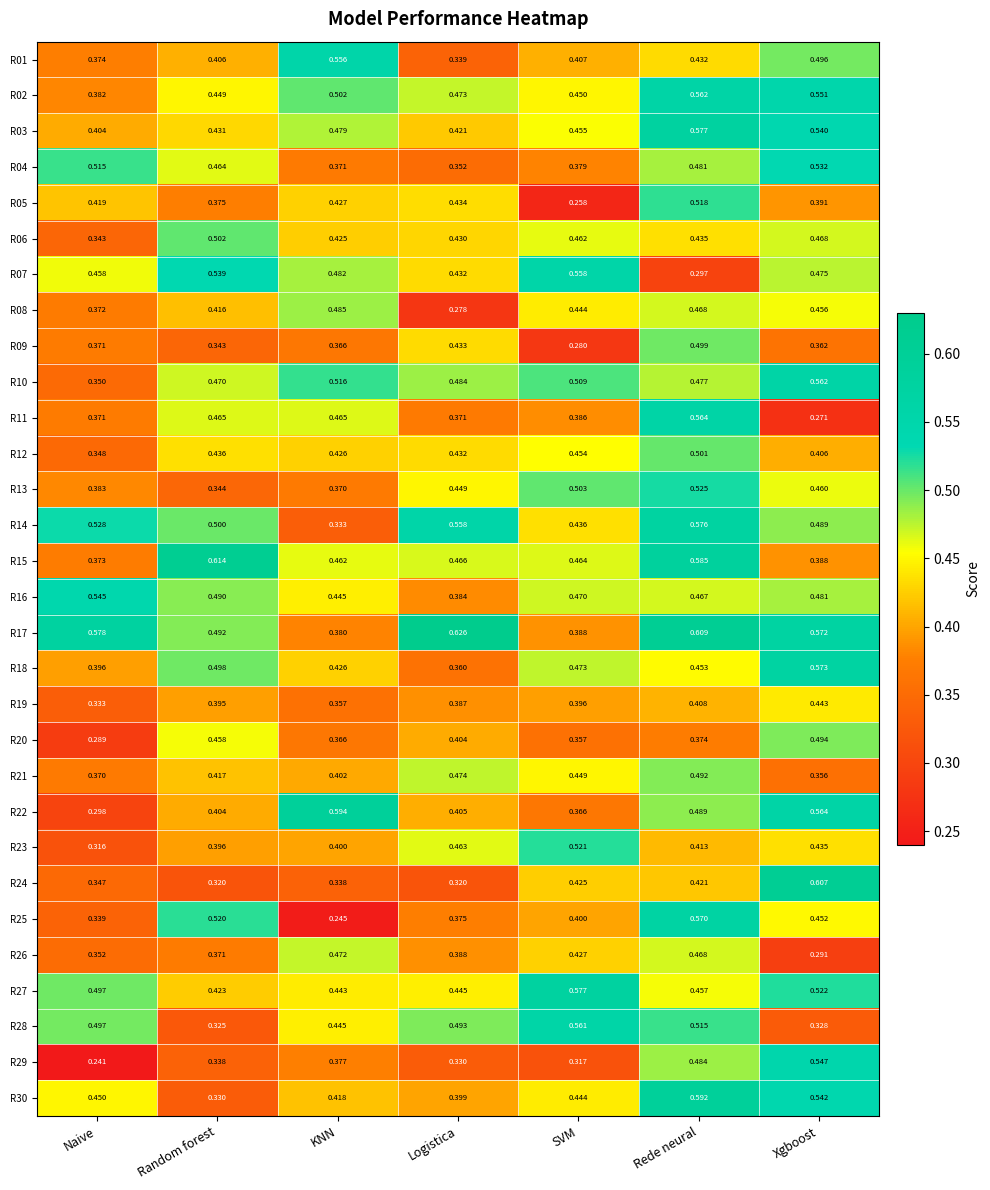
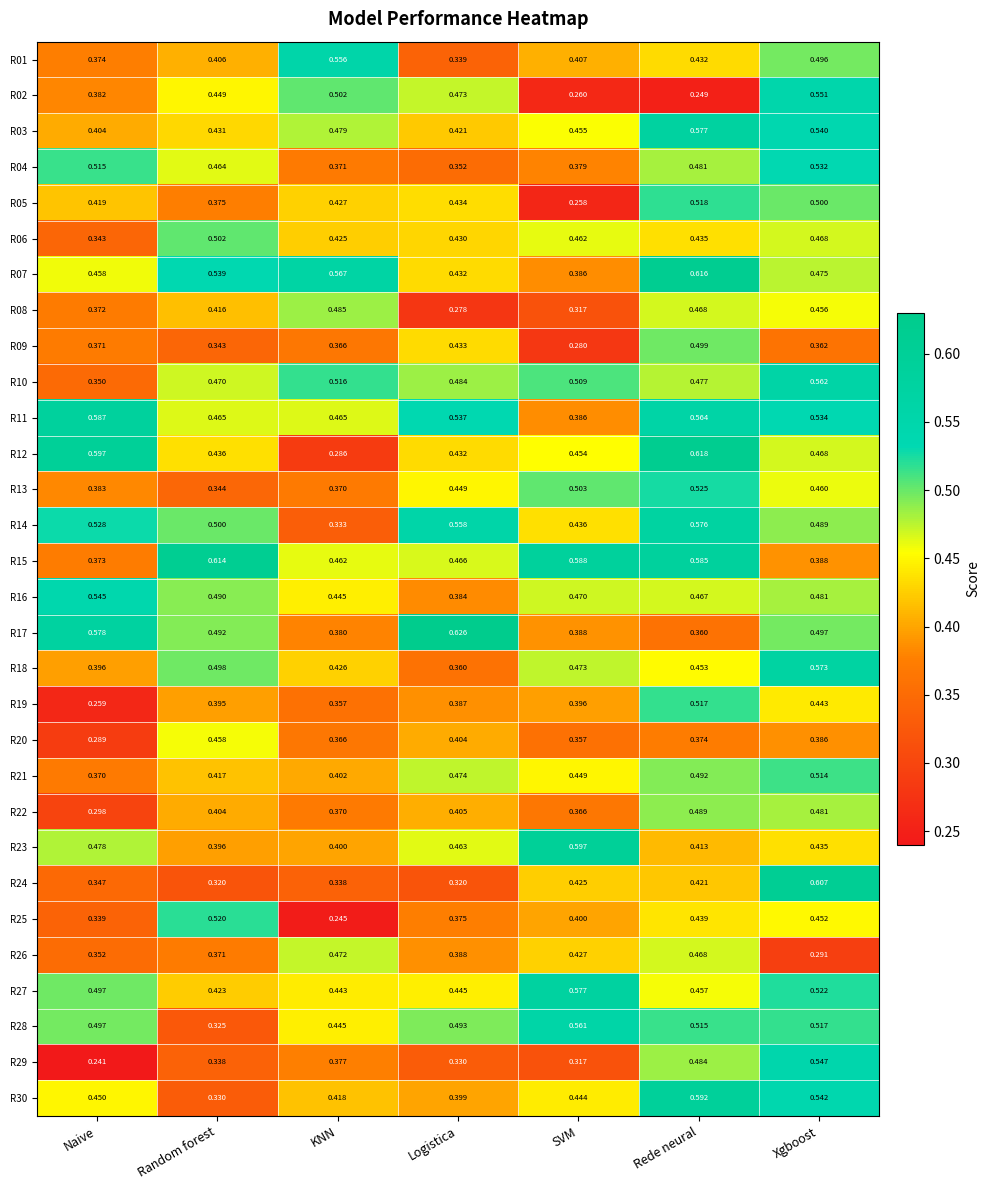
  {
    "R02": {
      "Naive": 0.382,
      "Random forest": 0.449,
      "KNN": 0.502,
      "Logistica": 0.473,
-     "SVM": 0.450,
-     "Rede neural": 0.562,
+     "SVM": 0.260,
+     "Rede neural": 0.249,
      "Xgboost": 0.551
    },
    "R05": {
      "Naive": 0.419,
      "Random forest": 0.375,
      "KNN": 0.427,
      "Logistica": 0.434,
      "SVM": 0.258,
      "Rede neural": 0.518,
-     "Xgboost": 0.391
+     "Xgboost": 0.500
    },
    "R07": {
      "Naive": 0.458,
      "Random forest": 0.539,
-     "KNN": 0.482,
+     "KNN": 0.567,
      "Logistica": 0.432,
-     "SVM": 0.558,
-     "Rede neural": 0.297,
+     "SVM": 0.386,
+     "Rede neural": 0.616,
      "Xgboost": 0.475
    },
    "R08": {
      "Naive": 0.372,
      "Random forest": 0.416,
      "KNN": 0.485,
      "Logistica": 0.278,
-     "SVM": 0.444,
+     "SVM": 0.317,
      "Rede neural": 0.468,
      "Xgboost": 0.456
    },
    "R11": {
-     "Naive": 0.371,
+     "Naive": 0.587,
      "Random forest": 0.465,
      "KNN": 0.465,
-     "Logistica": 0.371,
+     "Logistica": 0.537,
      "SVM": 0.386,
      "Rede neural": 0.564,
-     "Xgboost": 0.271
+     "Xgboost": 0.534
    },
    "R12": {
-     "Naive": 0.348,
+     "Naive": 0.597,
      "Random forest": 0.436,
-     "KNN": 0.426,
+     "KNN": 0.286,
      "Logistica": 0.432,
      "SVM": 0.454,
-     "Rede neural": 0.501,
-     "Xgboost": 0.406
+     "Rede neural": 0.618,
+     "Xgboost": 0.468
    },
    "R15": {
      "Naive": 0.373,
      "Random forest": 0.614,
      "KNN": 0.462,
      "Logistica": 0.466,
-     "SVM": 0.464,
+     "SVM": 0.588,
      "Rede neural": 0.585,
      "Xgboost": 0.388
    },
    "R17": {
      "Naive": 0.578,
      "Random forest": 0.492,
      "KNN": 0.380,
      "Logistica": 0.626,
      "SVM": 0.388,
-     "Rede neural": 0.609,
-     "Xgboost": 0.572
+     "Rede neural": 0.360,
+     "Xgboost": 0.497
    },
    "R19": {
-     "Naive": 0.333,
+     "Naive": 0.259,
      "Random forest": 0.395,
      "KNN": 0.357,
      "Logistica": 0.387,
      "SVM": 0.396,
-     "Rede neural": 0.408,
+     "Rede neural": 0.517,
      "Xgboost": 0.443
    },
    "R20": {
      "Naive": 0.289,
      "Random forest": 0.458,
      "KNN": 0.366,
      "Logistica": 0.404,
      "SVM": 0.357,
      "Rede neural": 0.374,
-     "Xgboost": 0.494
+     "Xgboost": 0.386
    },
    "R21": {
      "Naive": 0.370,
      "Random forest": 0.417,
      "KNN": 0.402,
      "Logistica": 0.474,
      "SVM": 0.449,
      "Rede neural": 0.492,
-     "Xgboost": 0.356
+     "Xgboost": 0.514
    },
    "R22": {
      "Naive": 0.298,
      "Random forest": 0.404,
-     "KNN": 0.594,
+     "KNN": 0.370,
      "Logistica": 0.405,
      "SVM": 0.366,
      "Rede neural": 0.489,
-     "Xgboost": 0.564
+     "Xgboost": 0.481
    },
    "R23": {
-     "Naive": 0.316,
+     "Naive": 0.478,
      "Random forest": 0.396,
      "KNN": 0.400,
      "Logistica": 0.463,
-     "SVM": 0.521,
+     "SVM": 0.597,
      "Rede neural": 0.413,
      "Xgboost": 0.435
    },
    "R25": {
      "Naive": 0.339,
      "Random forest": 0.520,
      "KNN": 0.245,
      "Logistica": 0.375,
      "SVM": 0.400,
-     "Rede neural": 0.570,
+     "Rede neural": 0.439,
      "Xgboost": 0.452
    },
    "R28": {
      "Naive": 0.497,
      "Random forest": 0.325,
      "KNN": 0.445,
      "Logistica": 0.493,
      "SVM": 0.561,
      "Rede neural": 0.515,
-     "Xgboost": 0.328
+     "Xgboost": 0.517
    }
  }
